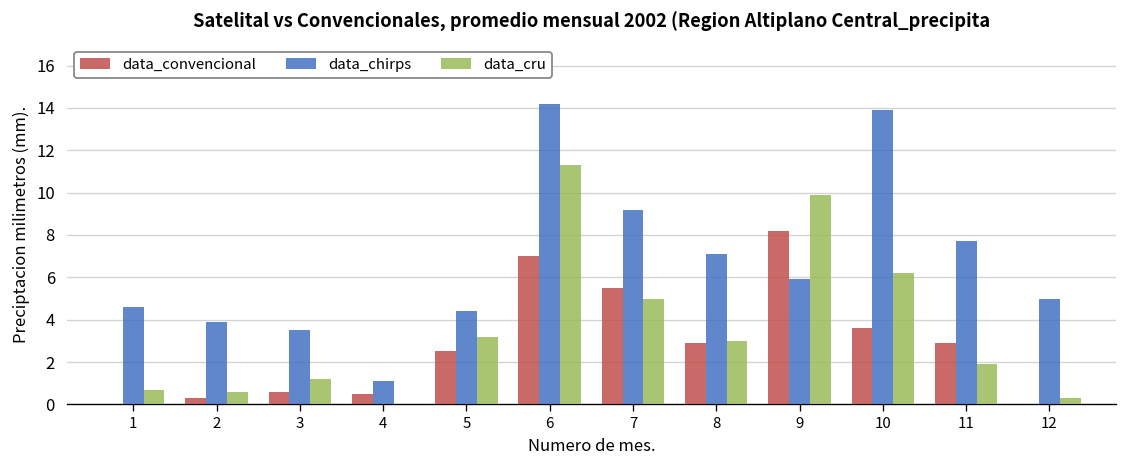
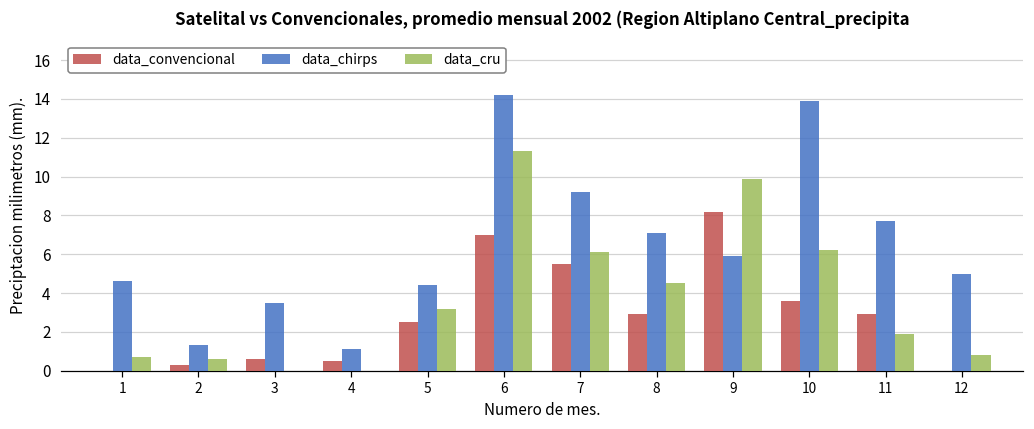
  {
    "data_convencional": {
      "1": 0.0,
      "2": 0.3,
      "3": 0.6,
      "4": 0.5,
      "5": 2.5,
      "6": 7.0,
      "7": 5.5,
      "8": 2.9,
      "9": 8.2,
      "10": 3.6,
      "11": 2.9,
      "12": 0.0
    },
    "data_chirps": {
      "1": 4.6,
-     "2": 3.9,
+     "2": 1.3,
      "3": 3.5,
      "4": 1.1,
      "5": 4.4,
      "6": 14.2,
      "7": 9.2,
      "8": 7.1,
      "9": 5.9,
      "10": 13.9,
      "11": 7.7,
      "12": 5.0
    },
    "data_cru": {
      "1": 0.7,
      "2": 0.6,
-     "3": 1.2,
+     "3": 0.0,
      "4": 0.0,
      "5": 3.2,
      "6": 11.3,
-     "7": 5.0,
-     "8": 3.0,
+     "7": 6.1,
+     "8": 4.5,
      "9": 9.9,
      "10": 6.2,
      "11": 1.9,
-     "12": 0.3
+     "12": 0.8
    }
  }
